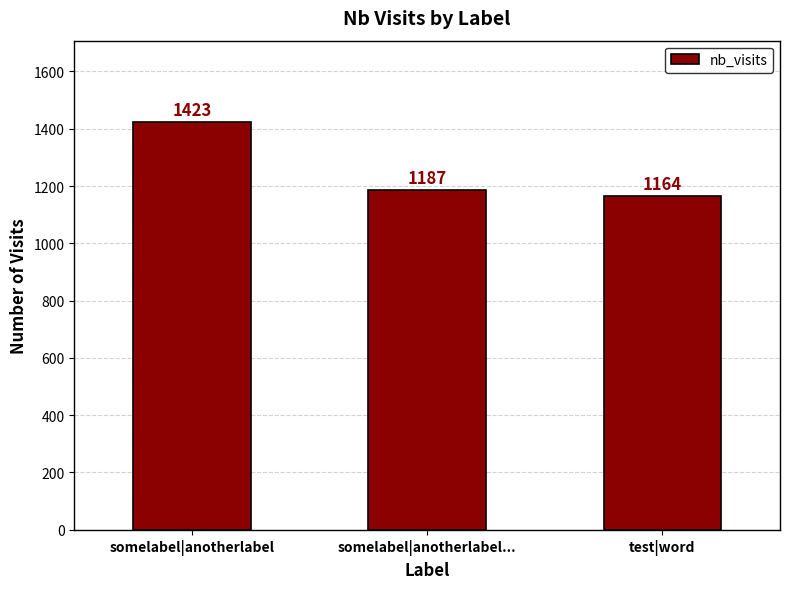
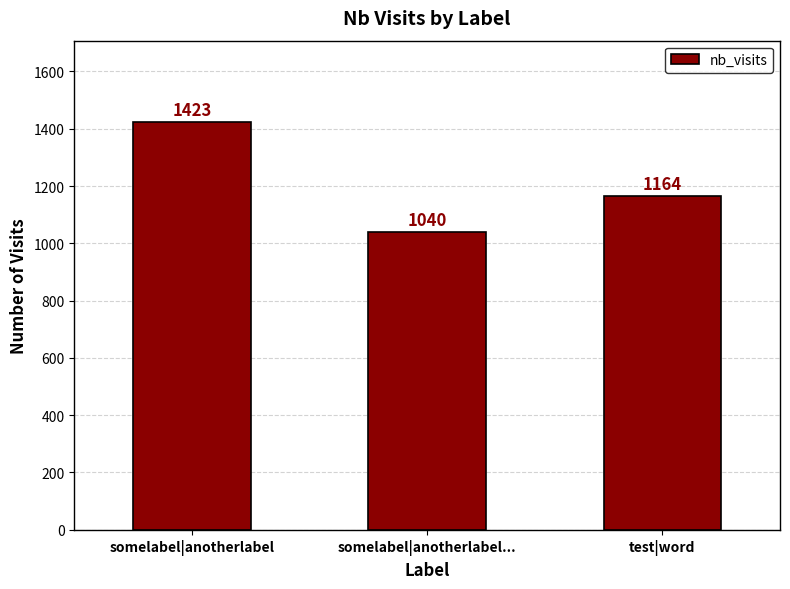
  {
    "somelabel|anotherlabel": 1423,
-   "somelabel|anotherlabel...": 1187,
+   "somelabel|anotherlabel...": 1040,
    "test|word": 1164
  }
